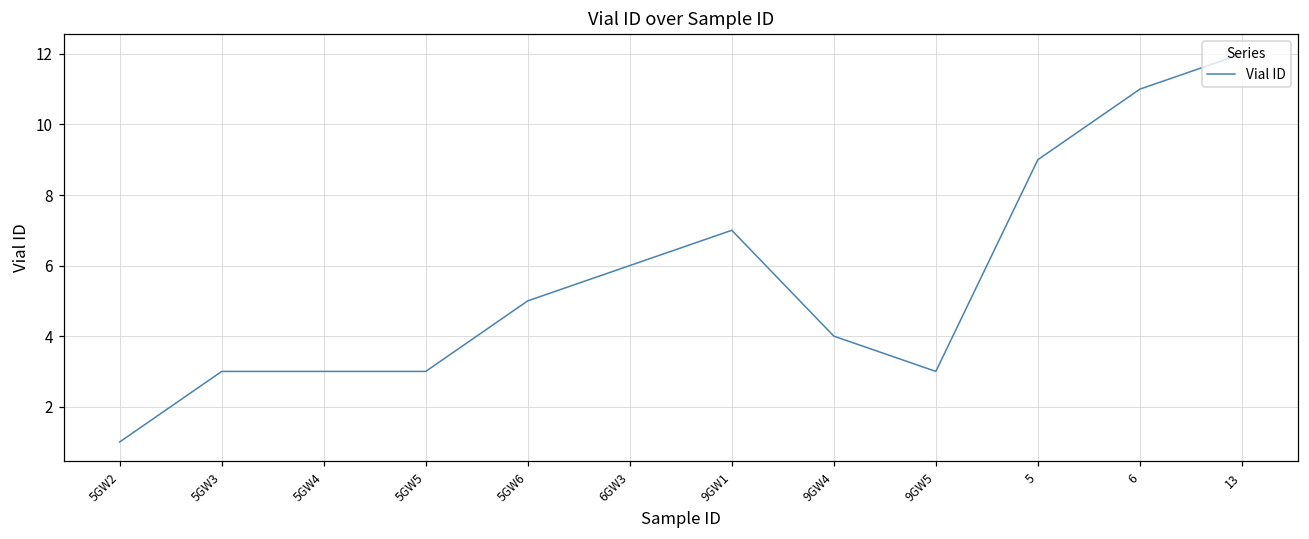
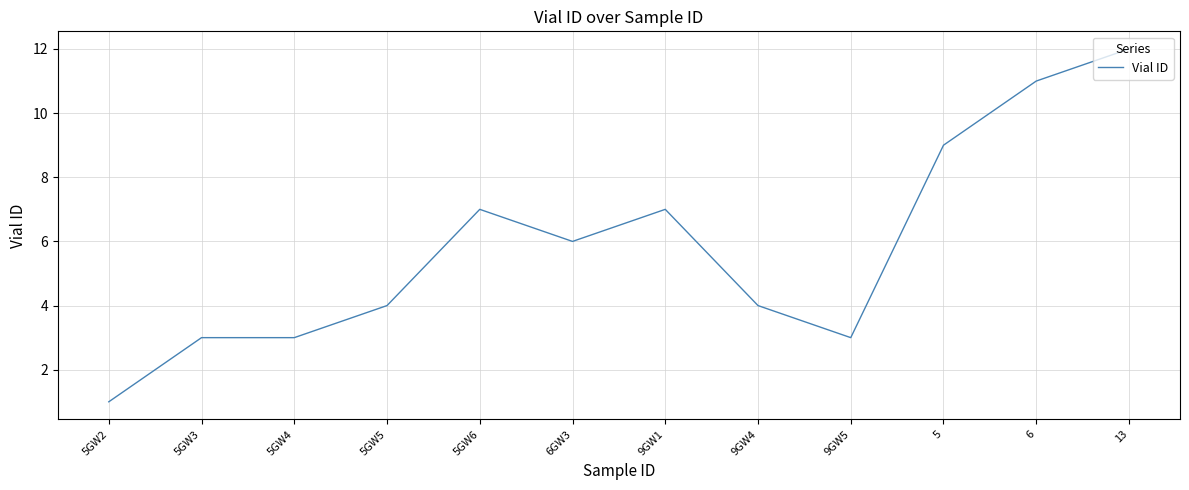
  {
    "5GW2": 1,
    "5GW3": 3,
    "5GW4": 3,
-   "5GW5": 3,
-   "5GW6": 5,
+   "5GW5": 4,
+   "5GW6": 7,
    "6GW3": 6,
    "9GW1": 7,
    "9GW4": 4,
    "9GW5": 3,
    "5": 9,
    "6": 11
  }
